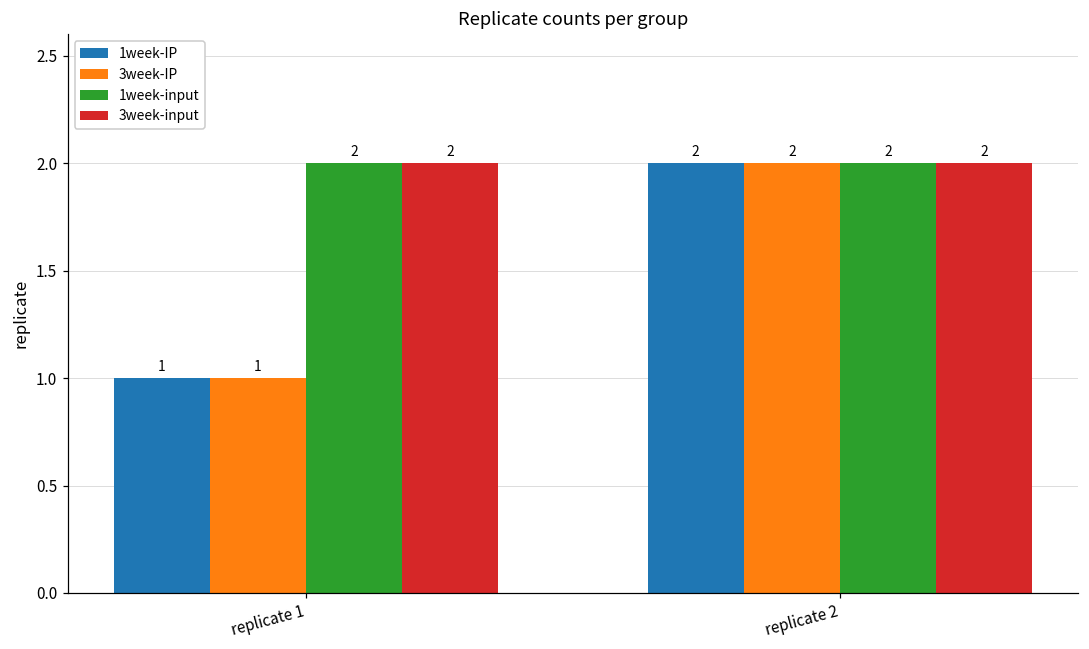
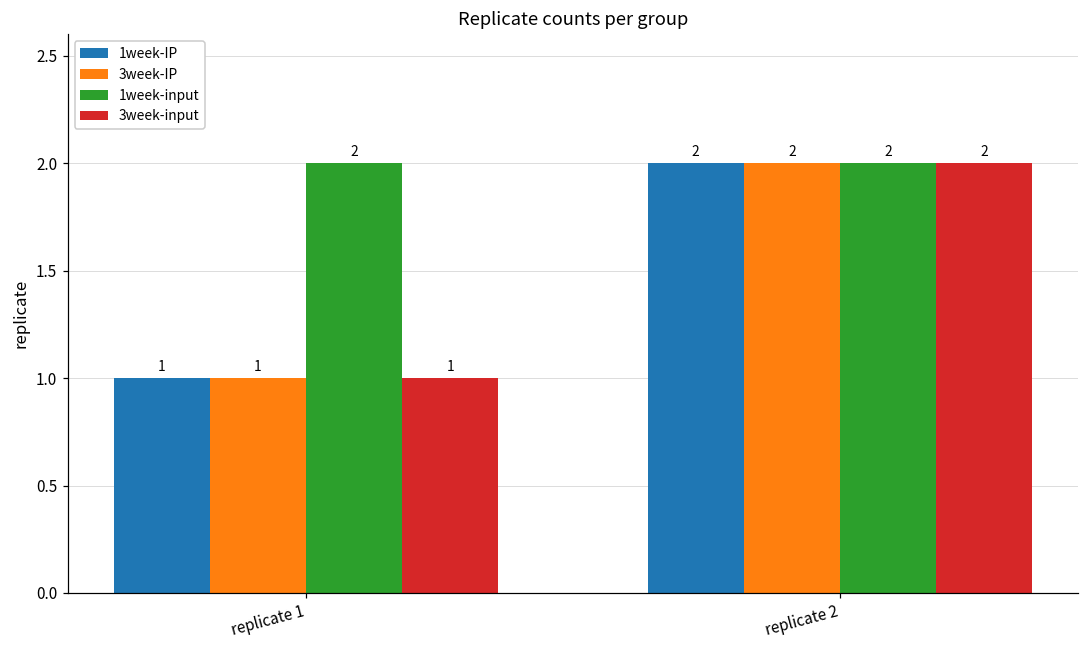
  {
    "1week-IP": {
      "replicate 1": 1,
      "replicate 2": 2
    },
    "3week-IP": {
      "replicate 1": 1,
      "replicate 2": 2
    },
    "1week-input": {
      "replicate 1": 2,
      "replicate 2": 2
    },
    "3week-input": {
-     "replicate 1": 2,
+     "replicate 1": 1,
      "replicate 2": 2
    }
  }
